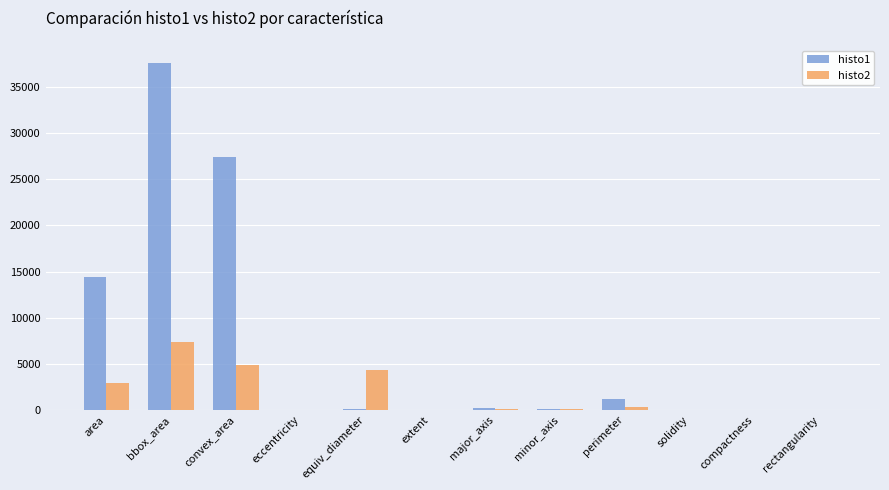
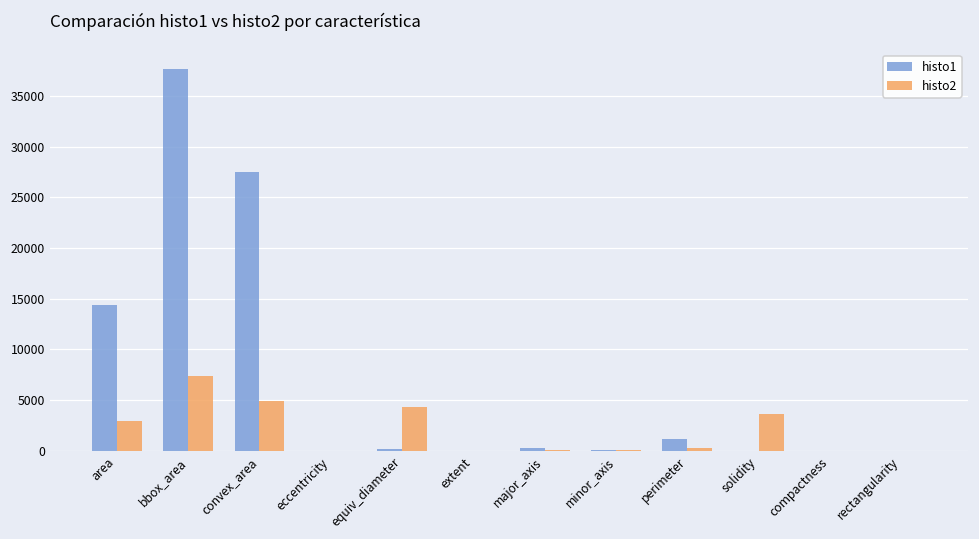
  {
    "histo1": {
      "area": 14000,
      "bbox_area": 38000,
      "convex_area": 27000,
      "perimeter": 1000
    },
    "histo2": {
      "area": 3000,
      "bbox_area": 7000,
      "convex_area": 5000,
      "equiv_diameter": 4000,
      "perimeter": 0,
-     "solidity": 0
+     "solidity": 4000
    }
  }
